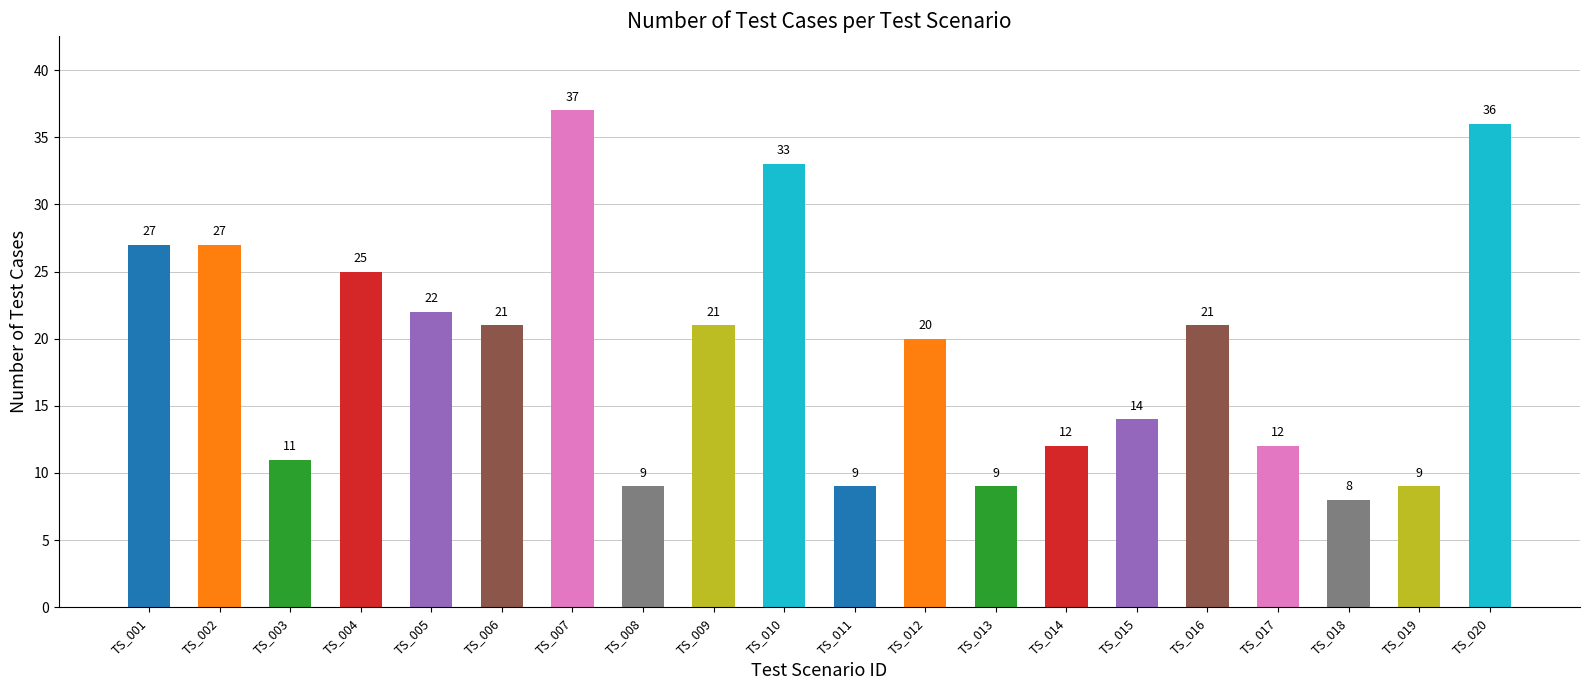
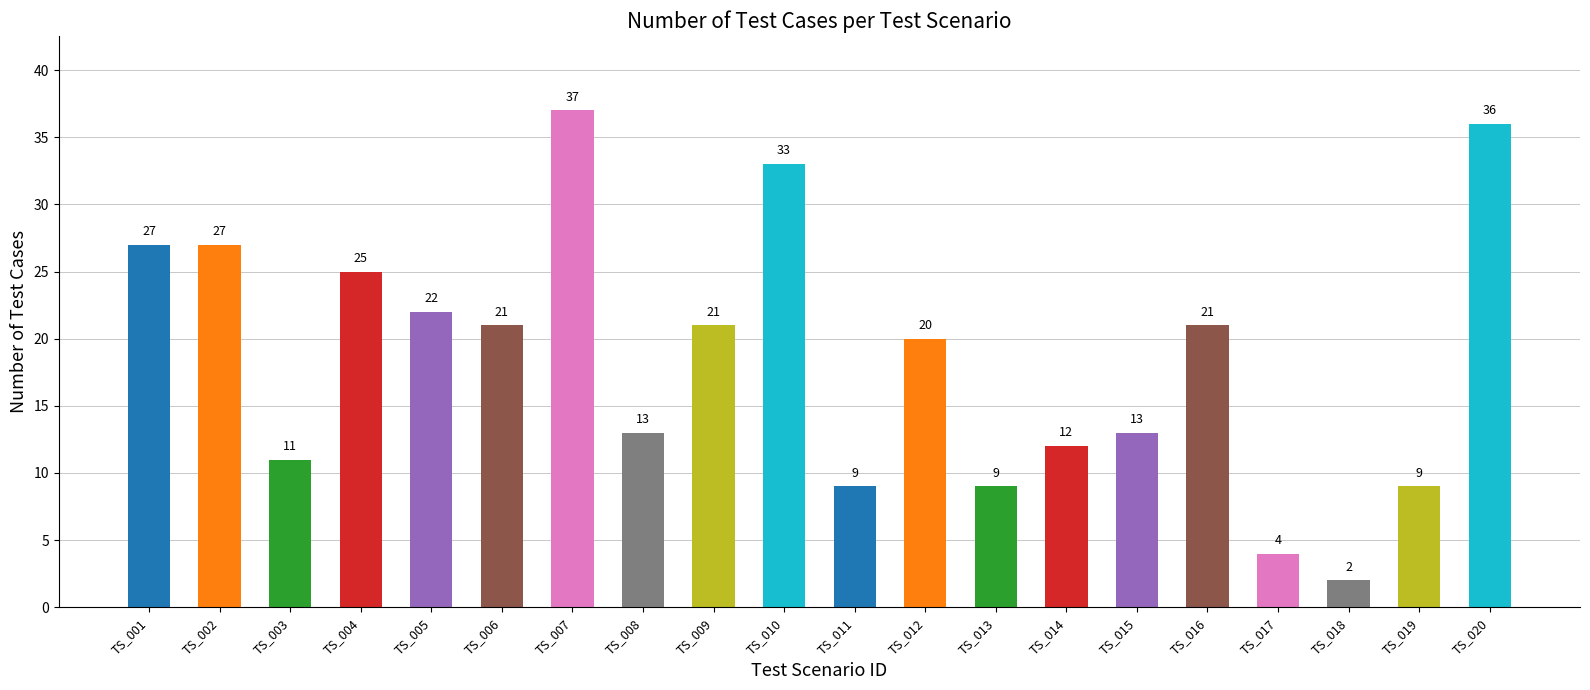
  {
    "TS_001": 27,
    "TS_002": 27,
    "TS_003": 11,
    "TS_004": 25,
    "TS_005": 22,
    "TS_006": 21,
    "TS_007": 37,
-   "TS_008": 9,
+   "TS_008": 13,
    "TS_009": 21,
    "TS_010": 33,
    "TS_011": 9,
    "TS_012": 20,
    "TS_013": 9,
    "TS_014": 12,
-   "TS_015": 14,
+   "TS_015": 13,
    "TS_016": 21,
-   "TS_017": 12,
-   "TS_018": 8,
+   "TS_017": 4,
+   "TS_018": 2,
    "TS_019": 9,
    "TS_020": 36
  }
